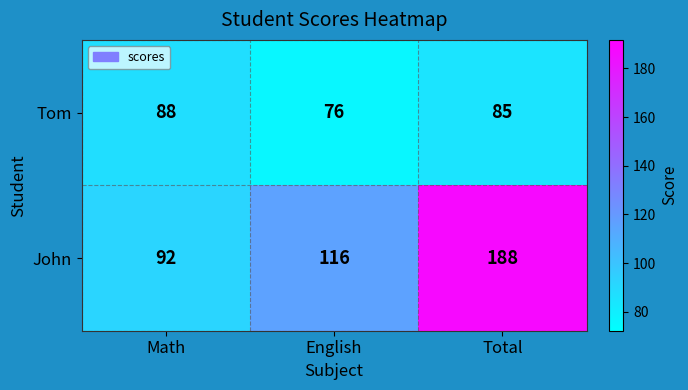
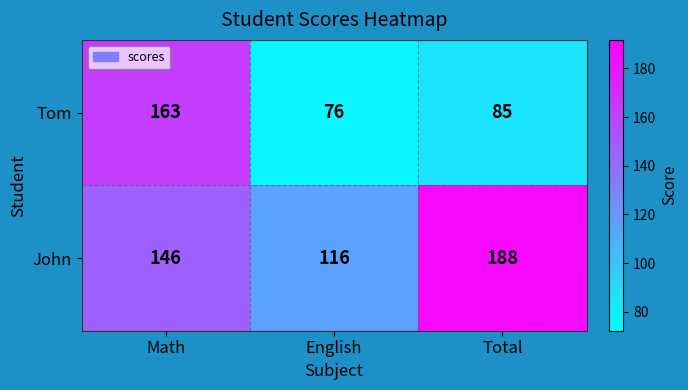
  {
    "Tom": {
-     "Math": 88,
+     "Math": 163,
      "English": 76,
      "Total": 85
    },
    "John": {
-     "Math": 92,
+     "Math": 146,
      "English": 116,
      "Total": 188
    }
  }
